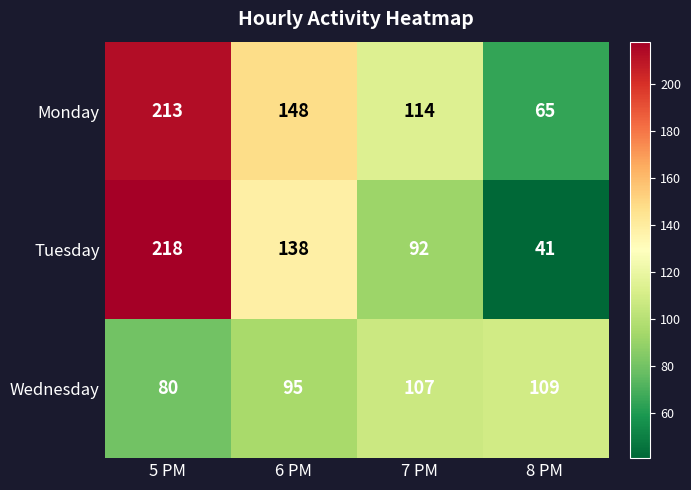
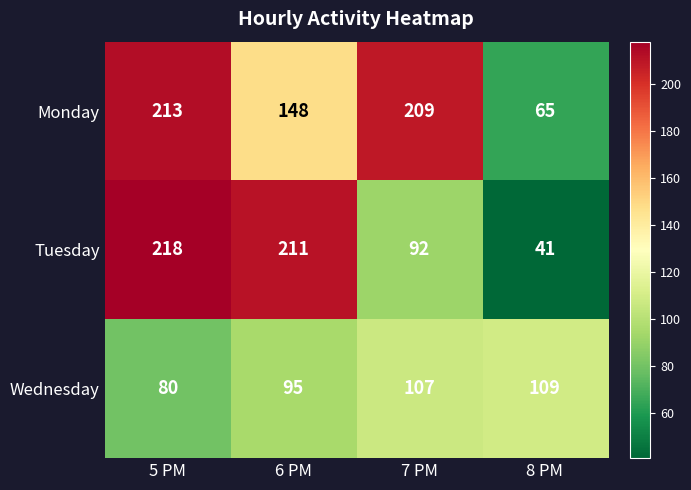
  {
    "Monday": {
      "5 PM": 213,
      "6 PM": 148,
-     "7 PM": 114,
+     "7 PM": 209,
      "8 PM": 65
    },
    "Tuesday": {
      "5 PM": 218,
-     "6 PM": 138,
+     "6 PM": 211,
      "7 PM": 92,
      "8 PM": 41
    },
    "Wednesday": {
      "5 PM": 80,
      "6 PM": 95,
      "7 PM": 107,
      "8 PM": 109
    }
  }
